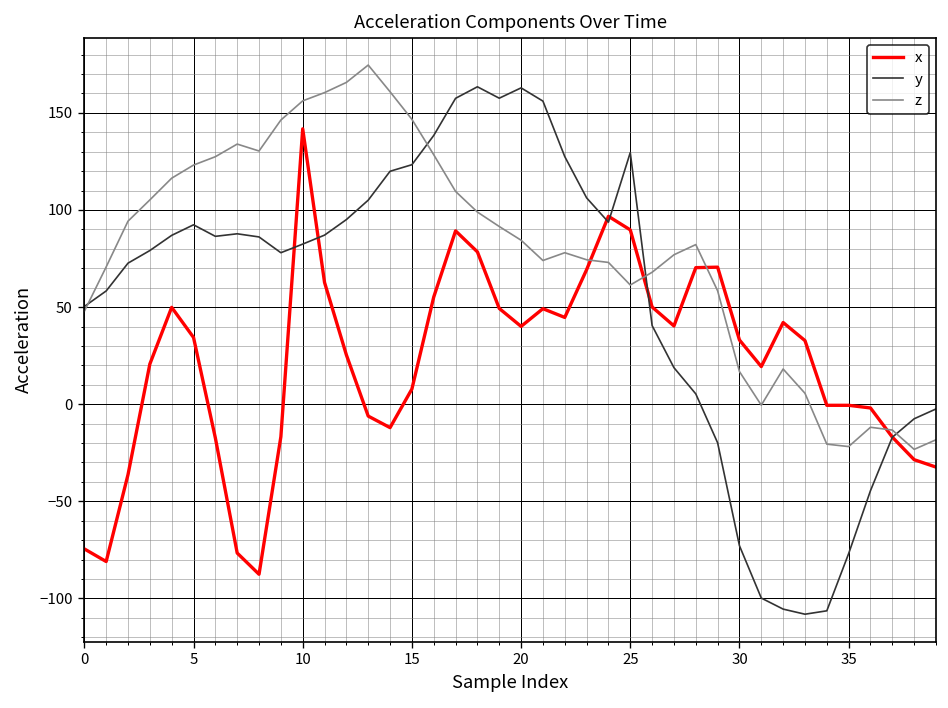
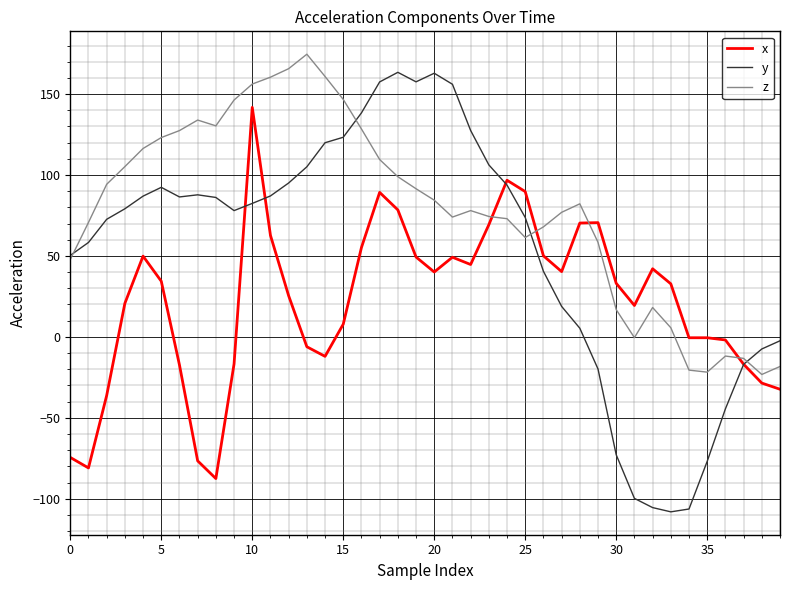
  {
    "x": {
      "0": -75,
      "5": 34,
      "10": 142,
      "15": 8,
      "20": 40,
      "25": 90,
      "30": 33,
      "35": -1
    },
    "y": {
      "0": 50,
      "5": 92,
      "10": 82,
      "15": 123,
      "20": 163,
-     "25": 130,
+     "25": 74,
      "30": -73,
      "35": -77
    },
    "z": {
      "0": 48,
      "5": 123,
      "10": 156,
      "15": 147,
      "20": 84,
      "25": 61,
      "30": 17,
      "35": -22
    }
  }
